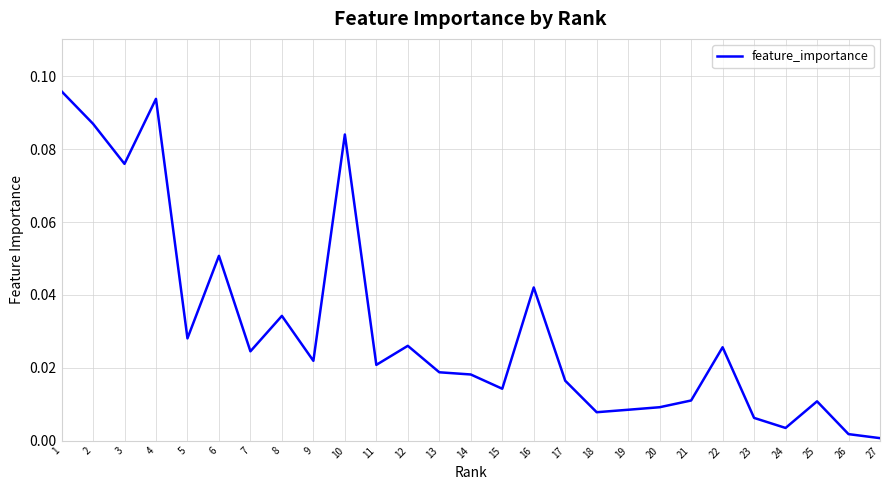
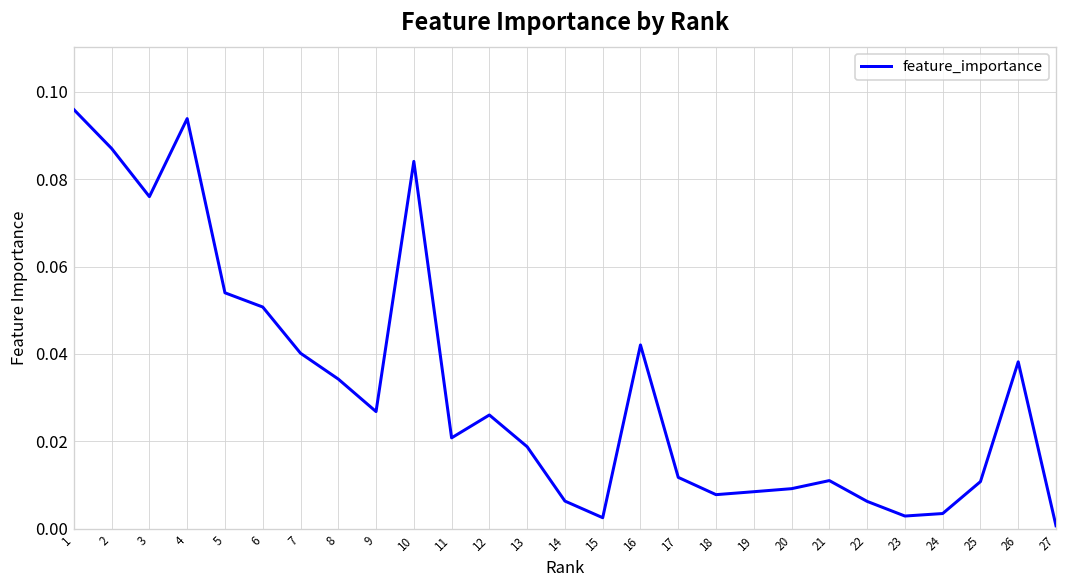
  {
    "1": 0.096,
    "2": 0.087,
    "3": 0.076,
    "4": 0.094,
-   "5": 0.028,
+   "5": 0.054,
    "6": 0.051,
-   "7": 0.025,
+   "7": 0.040,
    "8": 0.034,
-   "9": 0.022,
+   "9": 0.027,
    "10": 0.084,
    "11": 0.021,
    "12": 0.026,
    "13": 0.019,
-   "14": 0.018,
-   "15": 0.014,
+   "14": 0.006,
+   "15": 0.003,
    "16": 0.042,
-   "17": 0.016,
+   "17": 0.012,
    "18": 0.008,
    "19": 0.009,
    "20": 0.009,
    "21": 0.011,
-   "22": 0.026,
-   "23": 0.006,
+   "22": 0.006,
+   "23": 0.003,
    "24": 0.004,
    "25": 0.011,
-   "26": 0.002,
+   "26": 0.038,
    "27": 0.001
  }
